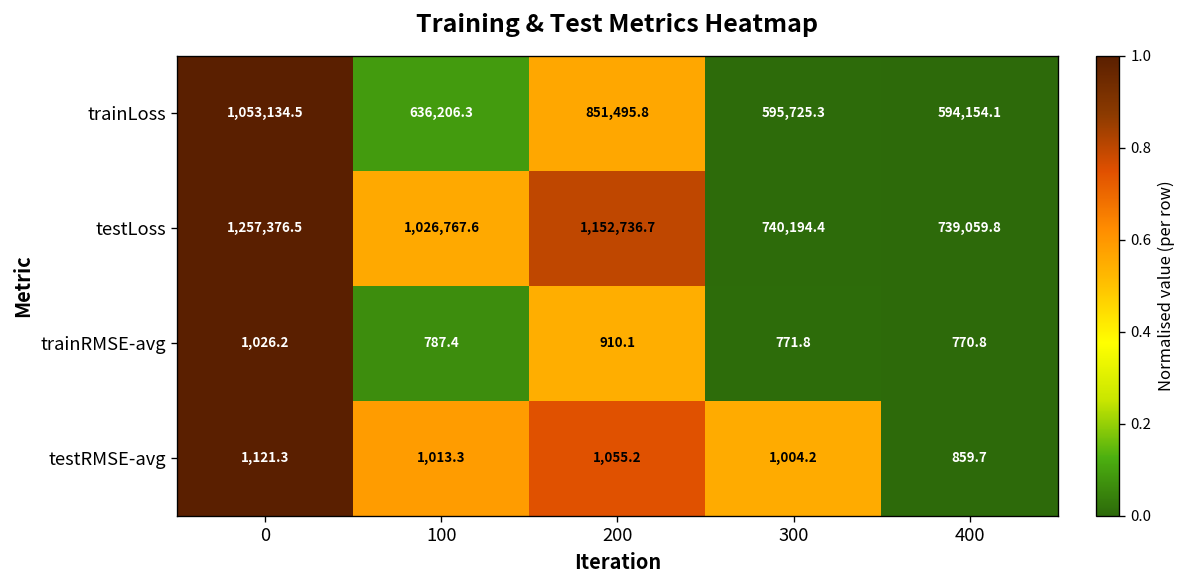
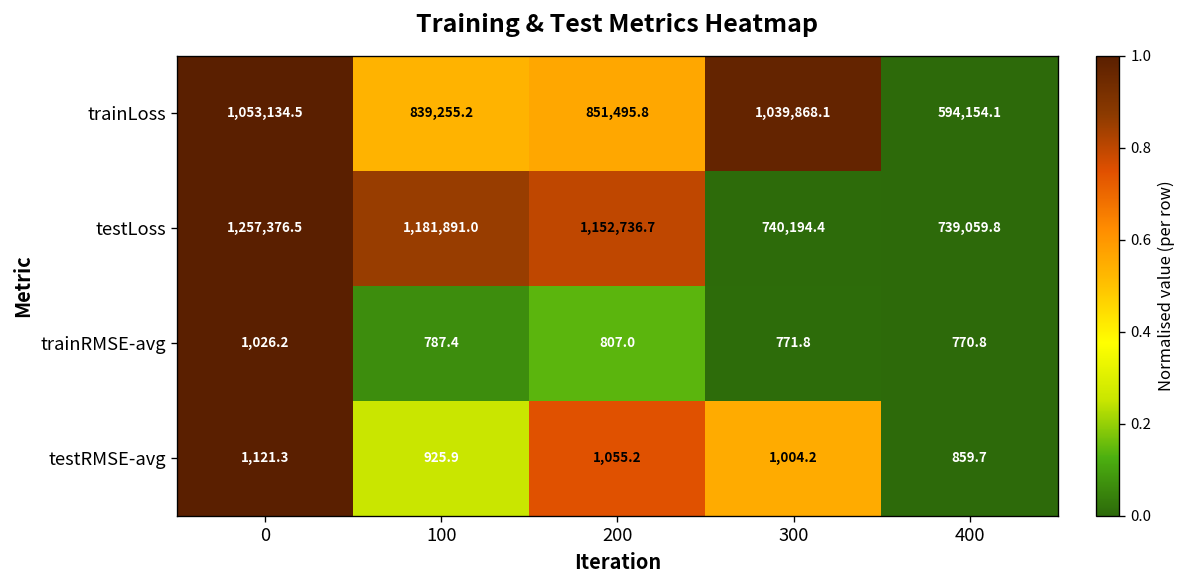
  {
    "trainLoss": {
      "0": "1,053,134.5",
-     "100": "636,206.3",
+     "100": "839,255.2",
      "200": "851,495.8",
-     "300": "595,725.3",
+     "300": "1,039,868.1",
      "400": "594,154.1"
    },
    "testLoss": {
      "0": "1,257,376.5",
-     "100": "1,026,767.6",
+     "100": "1,181,891.0",
      "200": "1,152,736.7",
      "300": "740,194.4",
      "400": "739,059.8"
    },
    "trainRMSE-avg": {
      "0": "1,026.2",
      "100": "787.4",
-     "200": "910.1",
+     "200": "807.0",
      "300": "771.8",
      "400": "770.8"
    },
    "testRMSE-avg": {
      "0": "1,121.3",
-     "100": "1,013.3",
+     "100": "925.9",
      "200": "1,055.2",
      "300": "1,004.2",
      "400": "859.7"
    }
  }
